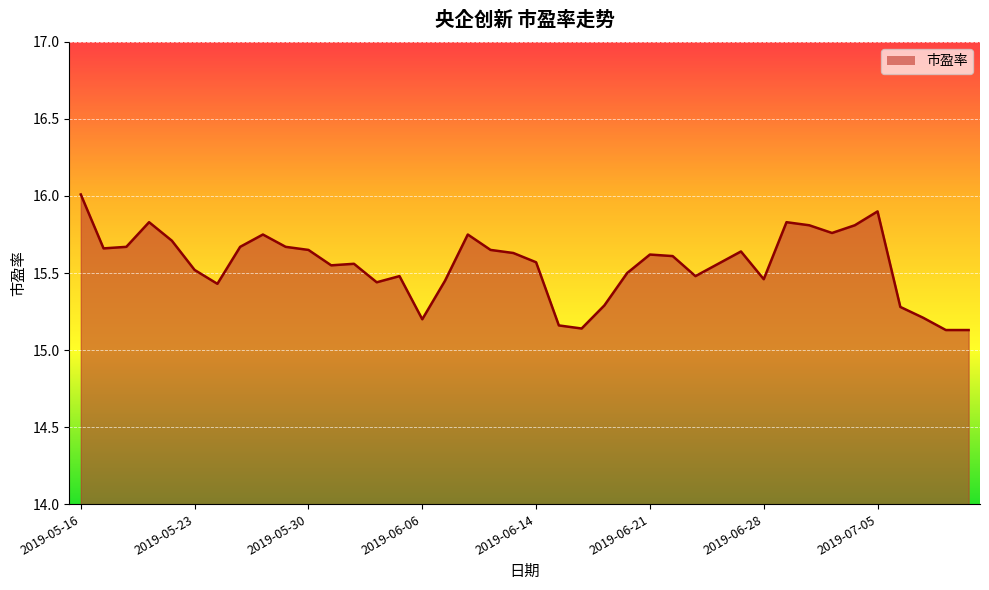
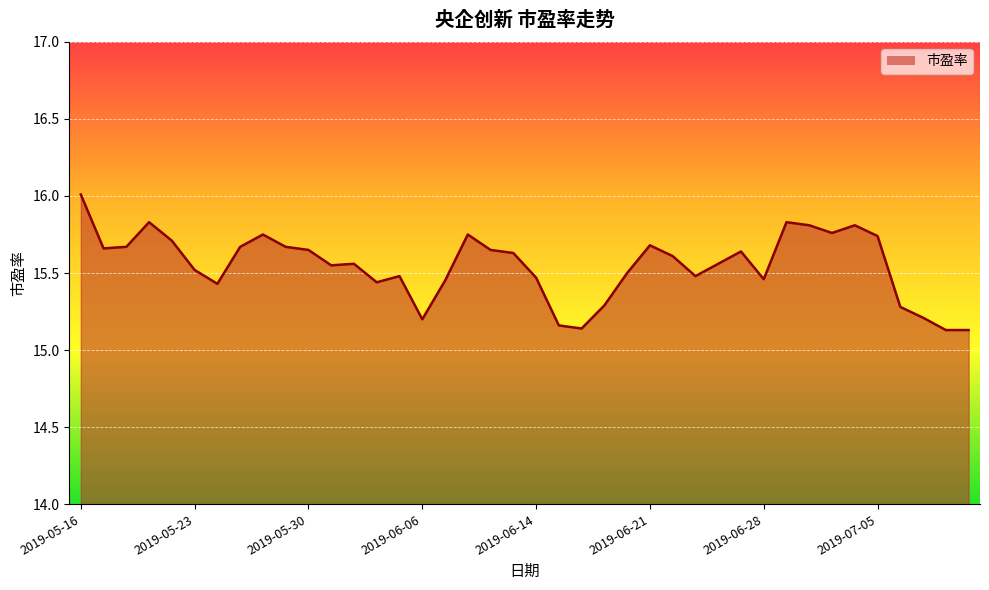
  {
    "2019-05-16": 16.01,
    "2019-05-23": 15.52,
    "2019-05-30": 15.65,
    "2019-06-06": 15.20,
-   "2019-06-14": 15.57,
-   "2019-06-21": 15.62,
+   "2019-06-14": 15.47,
+   "2019-06-21": 15.68,
    "2019-06-28": 15.46,
-   "2019-07-05": 15.90
+   "2019-07-05": 15.74
  }
